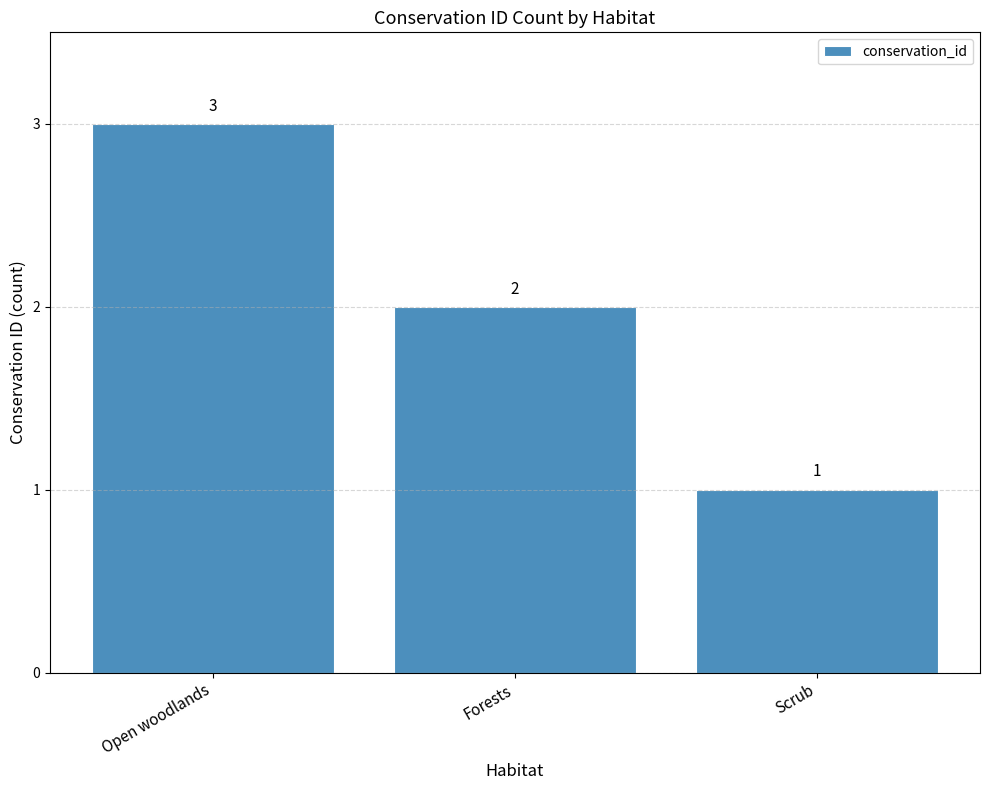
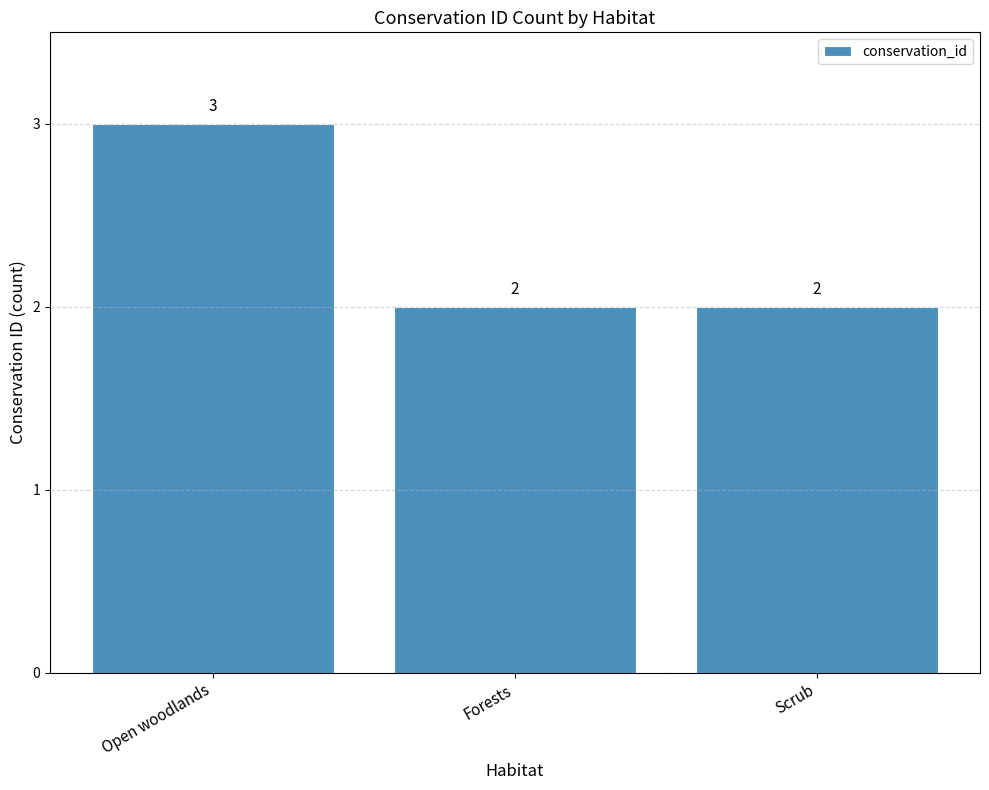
  {
    "Open woodlands": 3,
    "Forests": 2,
-   "Scrub": 1
+   "Scrub": 2
  }
